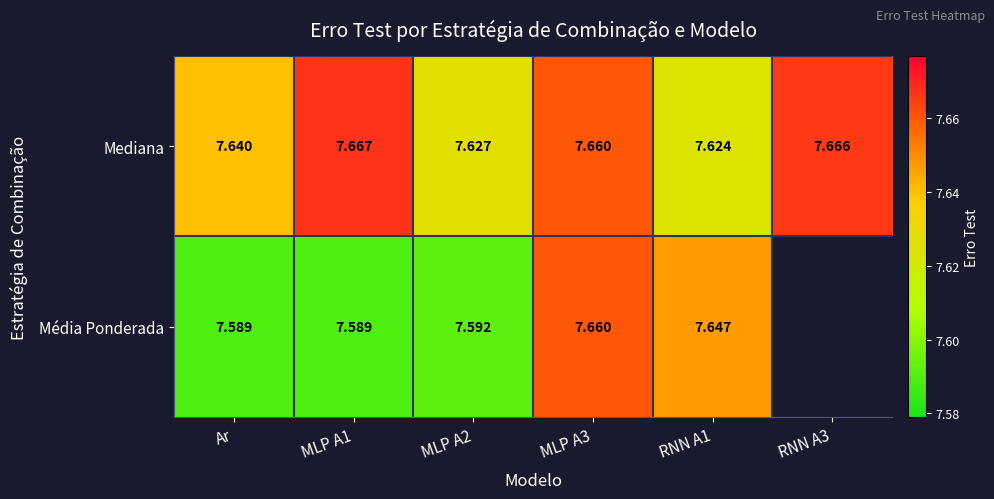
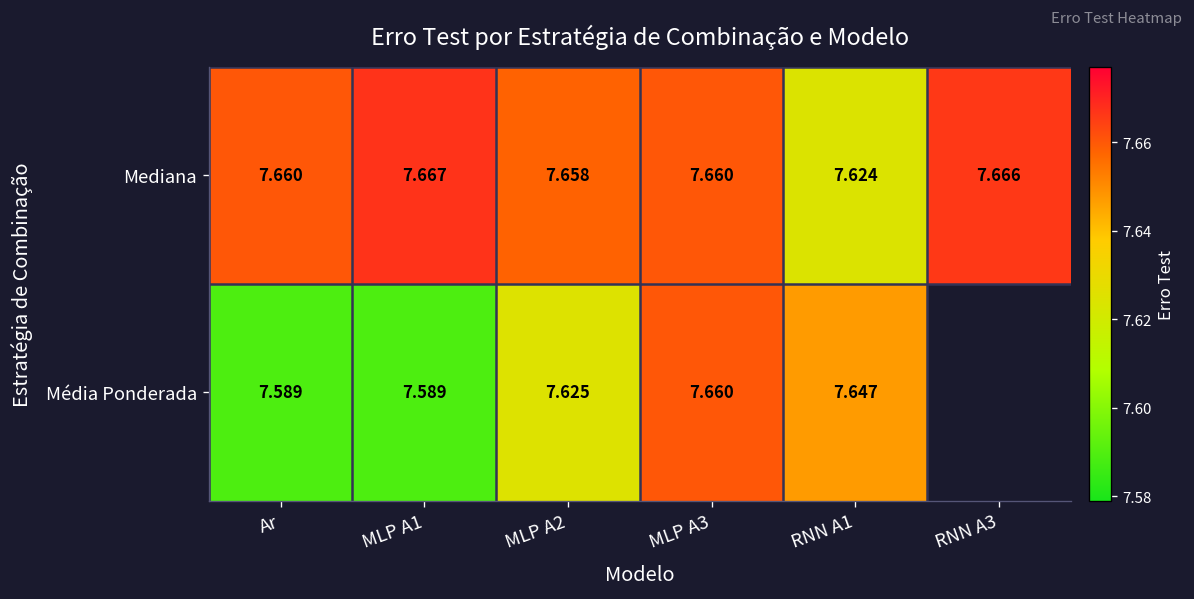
  {
    "Mediana": {
-     "Ar": 7.640,
+     "Ar": 7.660,
      "MLP A1": 7.667,
-     "MLP A2": 7.627,
+     "MLP A2": 7.658,
      "MLP A3": 7.660,
      "RNN A1": 7.624,
      "RNN A3": 7.666
    },
    "Média Ponderada": {
      "Ar": 7.589,
      "MLP A1": 7.589,
-     "MLP A2": 7.592,
+     "MLP A2": 7.625,
      "MLP A3": 7.660,
      "RNN A1": 7.647
    }
  }
